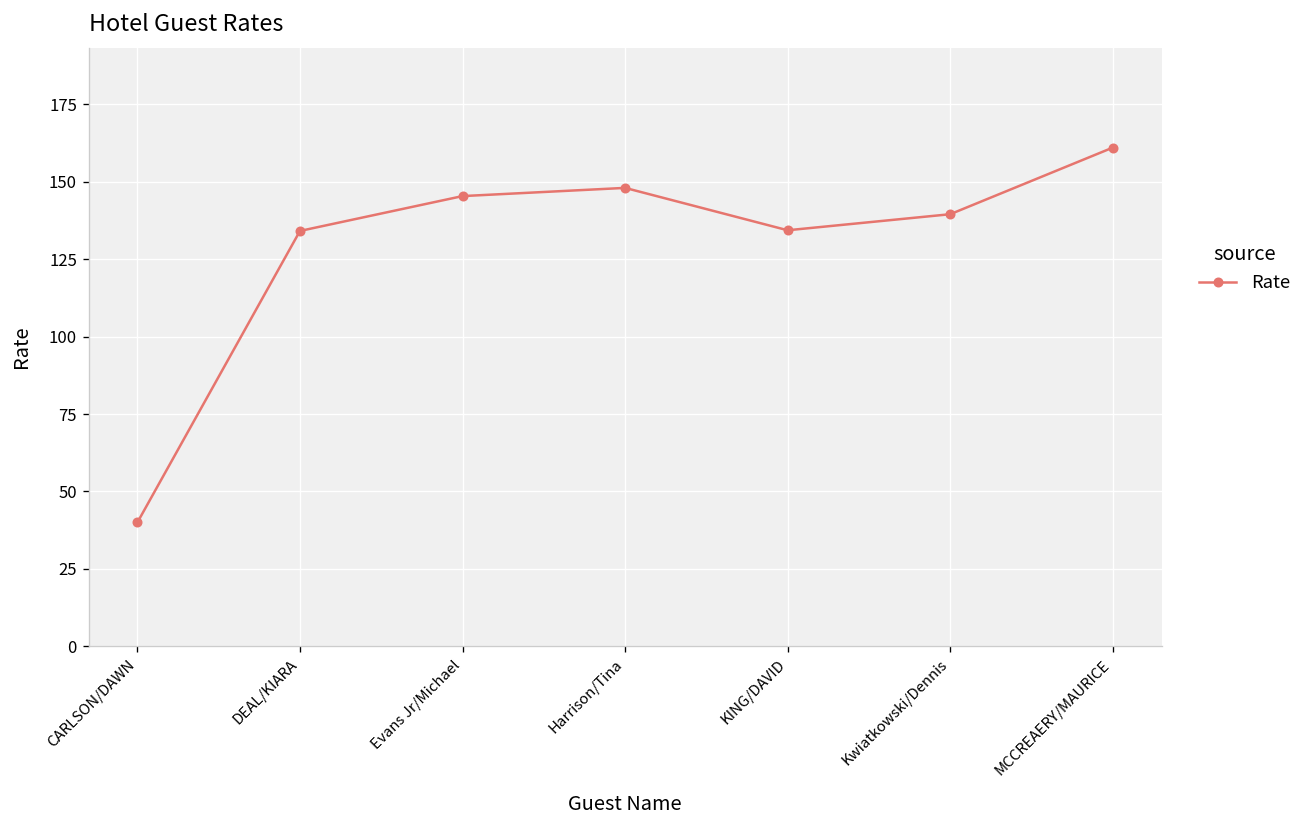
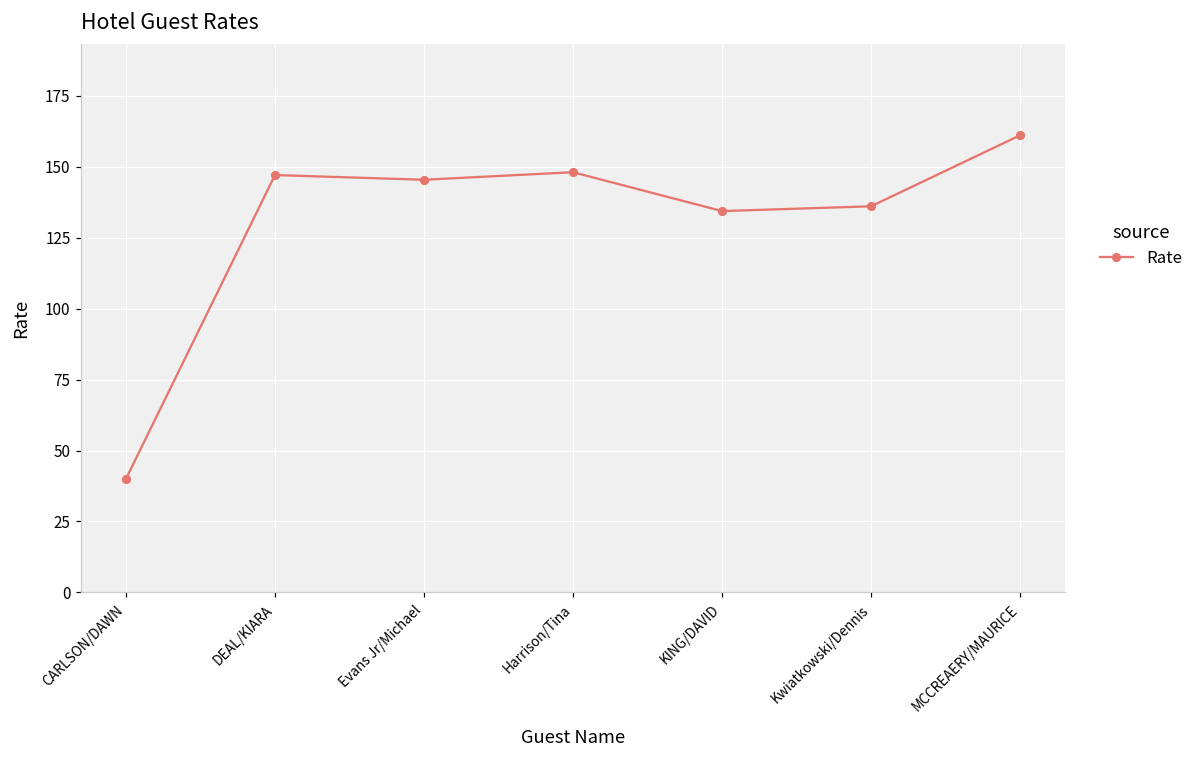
  {
    "CARLSON/DAWN": 40,
-   "DEAL/KIARA": 134,
+   "DEAL/KIARA": 147,
    "Evans Jr/Michael": 145,
    "Harrison/Tina": 148,
    "KING/DAVID": 134,
-   "Kwiatkowski/Dennis": 140,
+   "Kwiatkowski/Dennis": 136,
    "MCCREAERY/MAURICE": 161
  }
